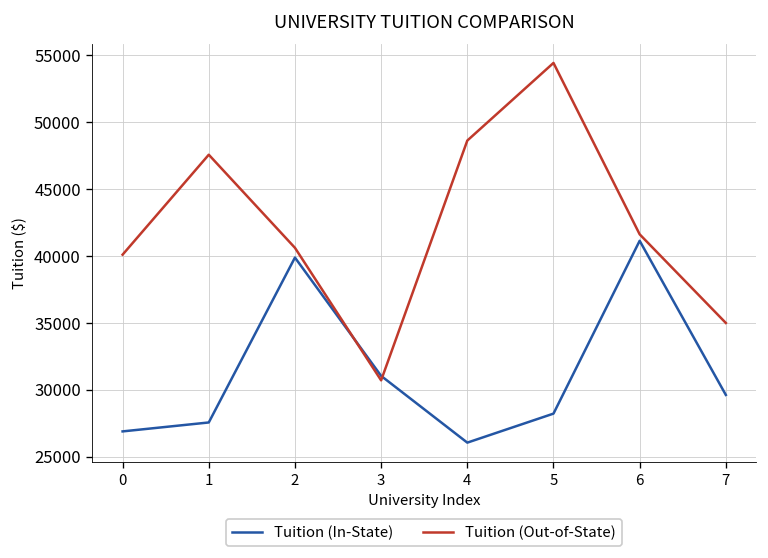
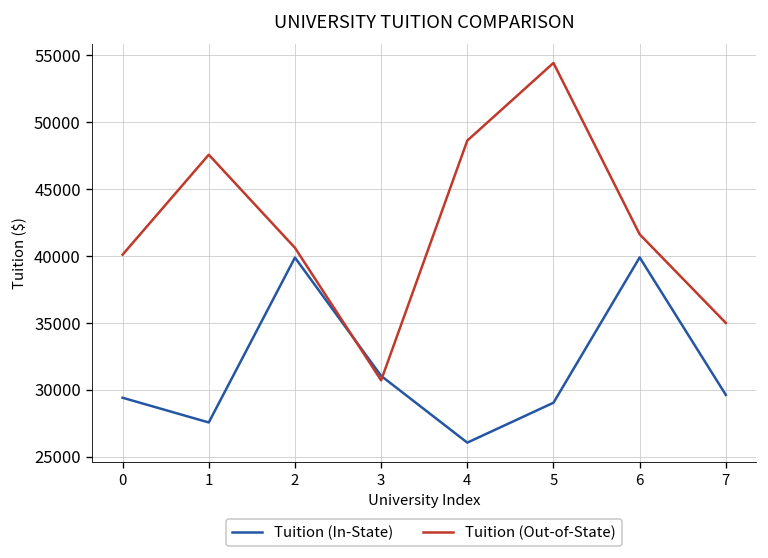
  {
    "Tuition (In-State)": {
-     "0": 26900,
+     "0": 29400,
      "1": 27600,
      "2": 39900,
      "3": 31000,
      "4": 26000,
-     "5": 28200,
-     "6": 41100,
+     "5": 29000,
+     "6": 39900,
      "7": 29600
    },
    "Tuition (Out-of-State)": {
      "0": 40100,
      "1": 47500,
      "2": 40600,
      "3": 30700,
      "4": 48600,
      "5": 54400,
      "6": 41600,
      "7": 35000
    }
  }
